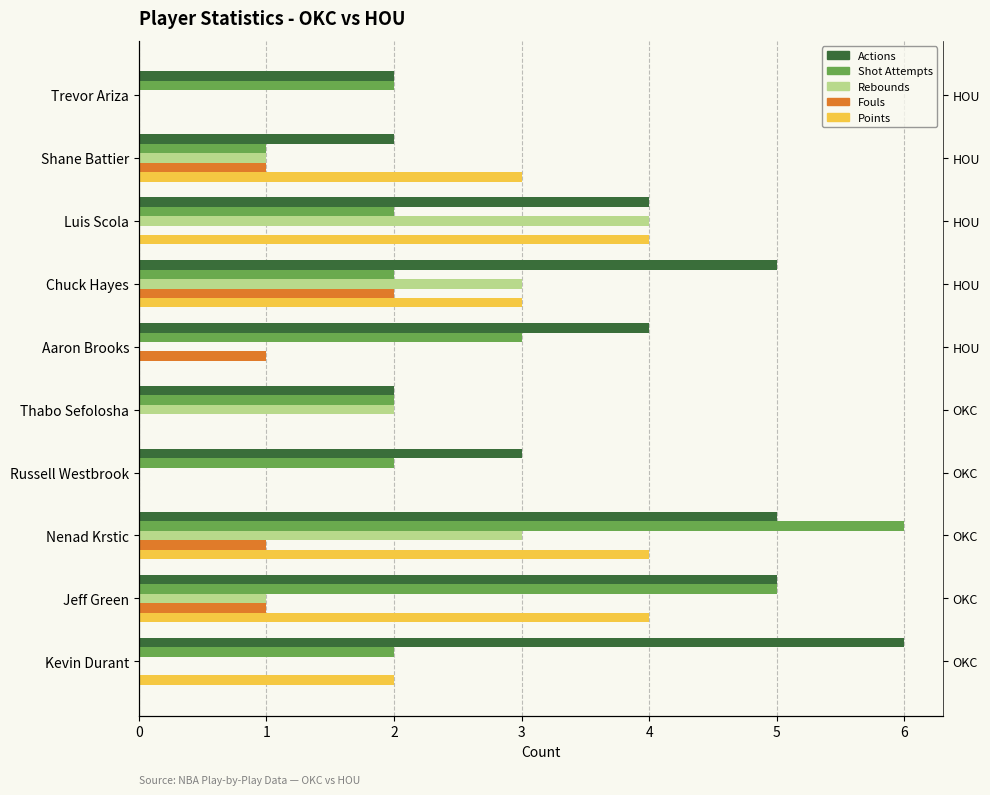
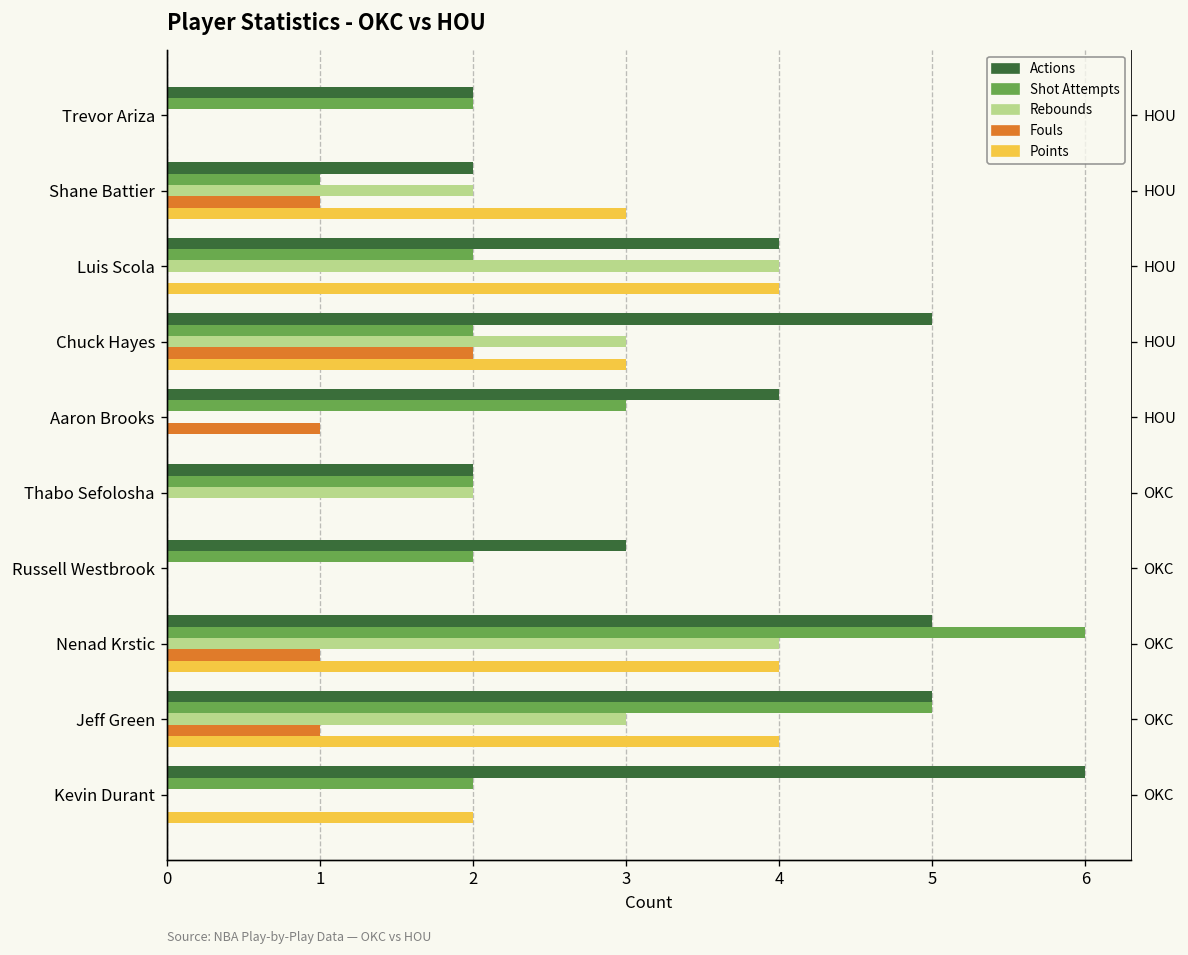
  {
    "Rebounds": {
      "Trevor Ariza": 0,
-     "Shane Battier": 1,
+     "Shane Battier": 2,
      "Luis Scola": 4,
      "Chuck Hayes": 3,
      "Aaron Brooks": 0,
      "Thabo Sefolosha": 2,
      "Russell Westbrook": 0,
-     "Nenad Krstic": 3,
-     "Jeff Green": 1,
+     "Nenad Krstic": 4,
+     "Jeff Green": 3,
      "Kevin Durant": 0
    }
  }
